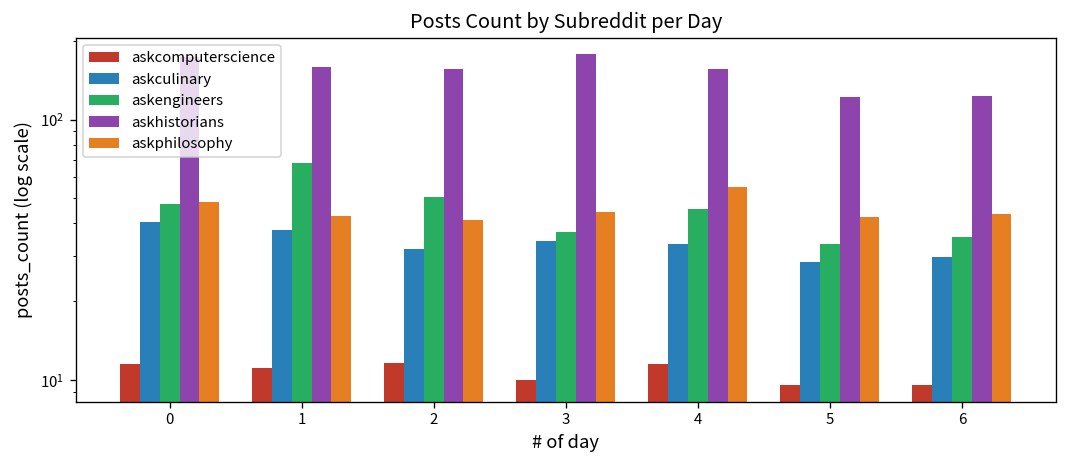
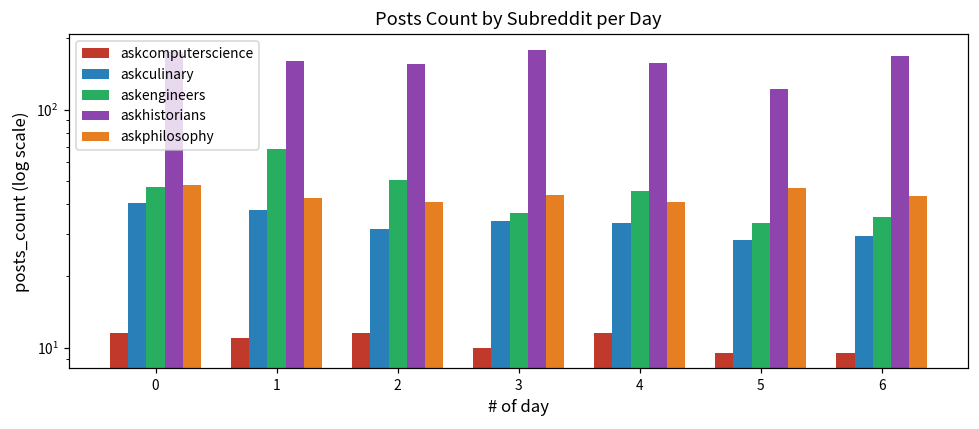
  {
    "askcomputerscience": {
      "0": 12,
      "1": 11,
      "2": 12,
      "3": 10,
      "4": 12,
      "5": 10,
      "6": 10
    },
    "askculinary": {
      "0": 40,
      "1": 38,
      "2": 32,
      "3": 34,
      "4": 33,
      "5": 28,
      "6": 30
    },
    "askengineers": {
      "0": 47,
      "1": 68,
      "2": 50,
      "3": 37,
      "4": 45,
      "5": 33,
      "6": 35
    },
    "askhistorians": {
      "1": 160,
      "2": 160,
      "3": 180,
      "4": 160,
      "5": 120,
-     "6": 120
+     "6": 170
    },
    "askphilosophy": {
      "0": 48,
      "1": 43,
      "2": 41,
      "3": 44,
-     "4": 55,
-     "5": 42,
+     "4": 41,
+     "5": 47,
      "6": 43
    }
  }
